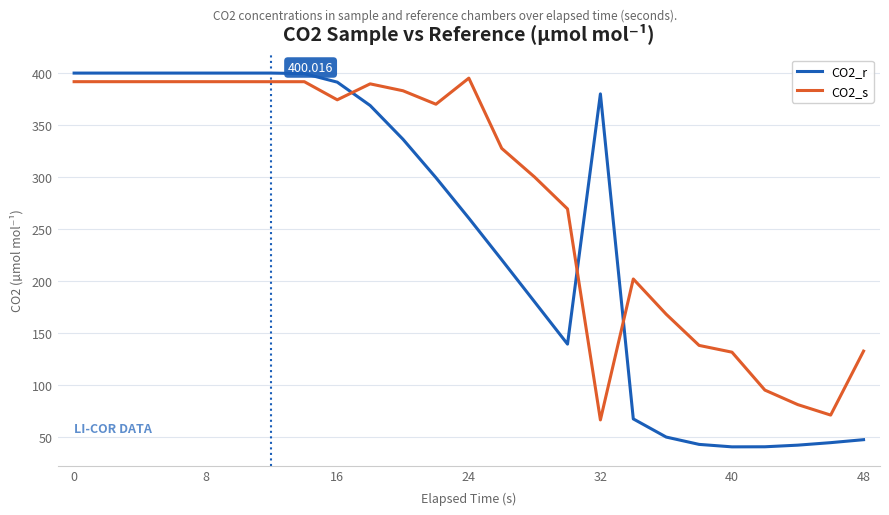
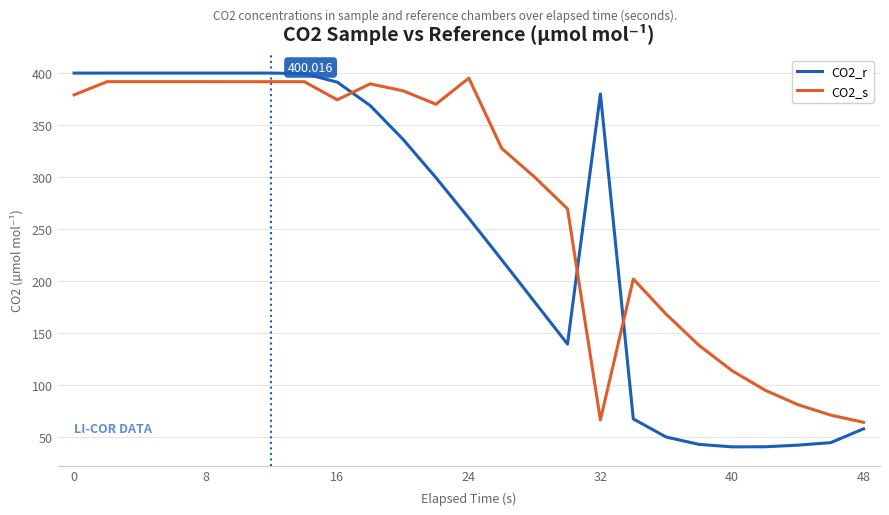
  {
    "CO2_r": {
      "0": 400,
      "8": 400,
      "16": 391,
      "24": 260,
      "32": 380,
      "40": 40,
-     "48": 47
+     "48": 58
    },
    "CO2_s": {
-     "0": 392,
+     "0": 379,
      "8": 392,
      "16": 374,
      "24": 395,
      "32": 66,
-     "40": 131,
-     "48": 133
+     "40": 114,
+     "48": 64
    }
  }
